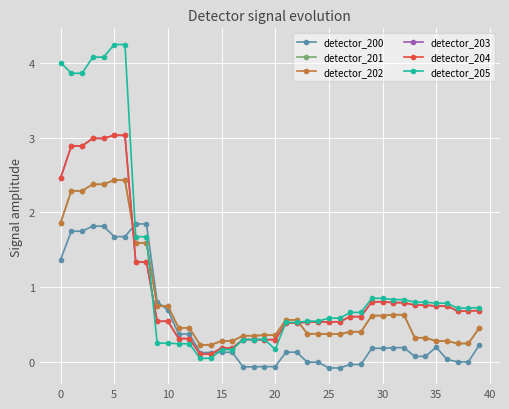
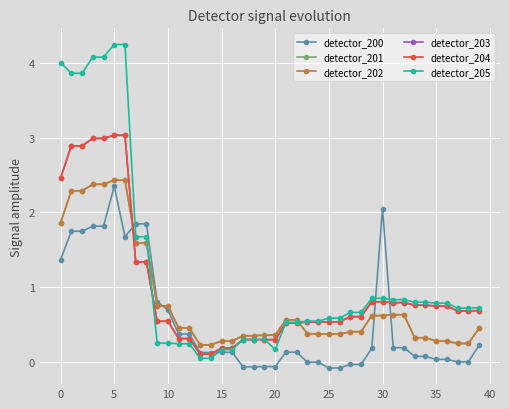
  {
    "detector_200": {
      "0": 1.4,
-     "5": 1.7,
+     "5": 2.3,
      "10": 0.7,
      "15": 0.1,
      "20": -0.1,
      "25": -0.1,
-     "30": 0.2,
-     "35": 0.2
+     "30": 2.0,
+     "35": 0.0
    },
    "detector_205": {
      "0": 4.0,
      "5": 4.2,
      "10": 0.3,
      "20": 0.2,
      "25": 0.6,
      "30": 0.9,
      "35": 0.8
    }
  }
